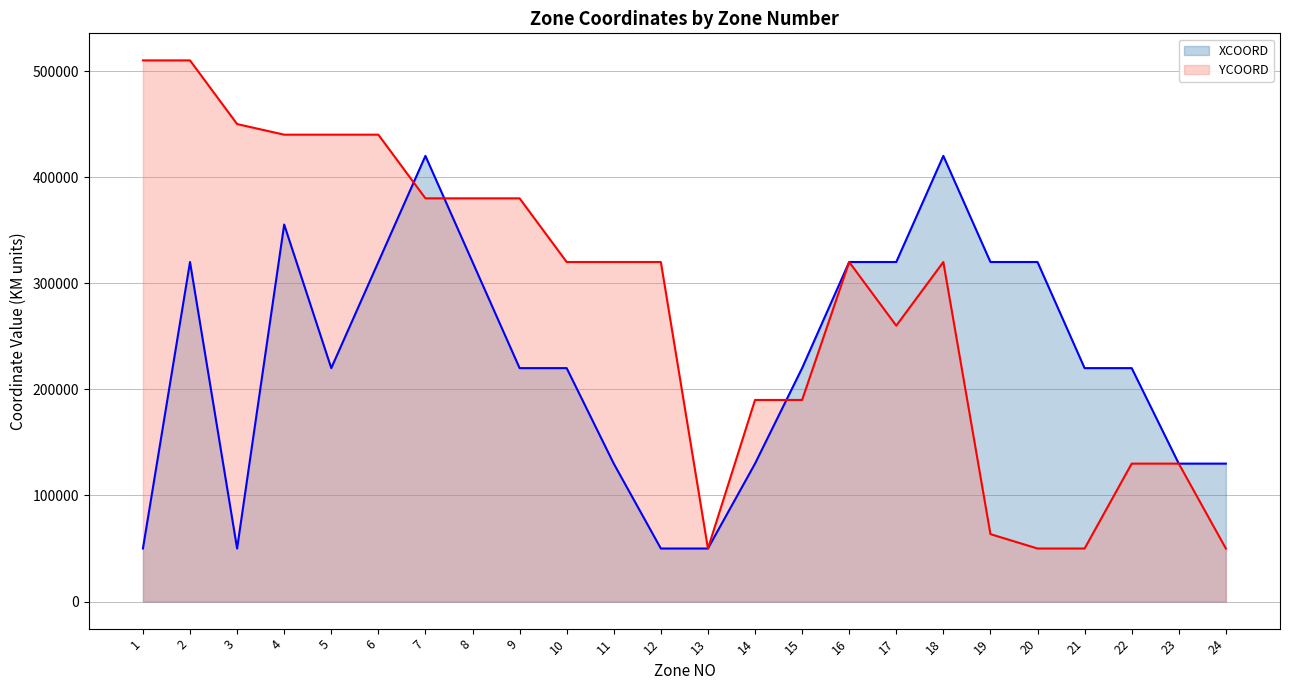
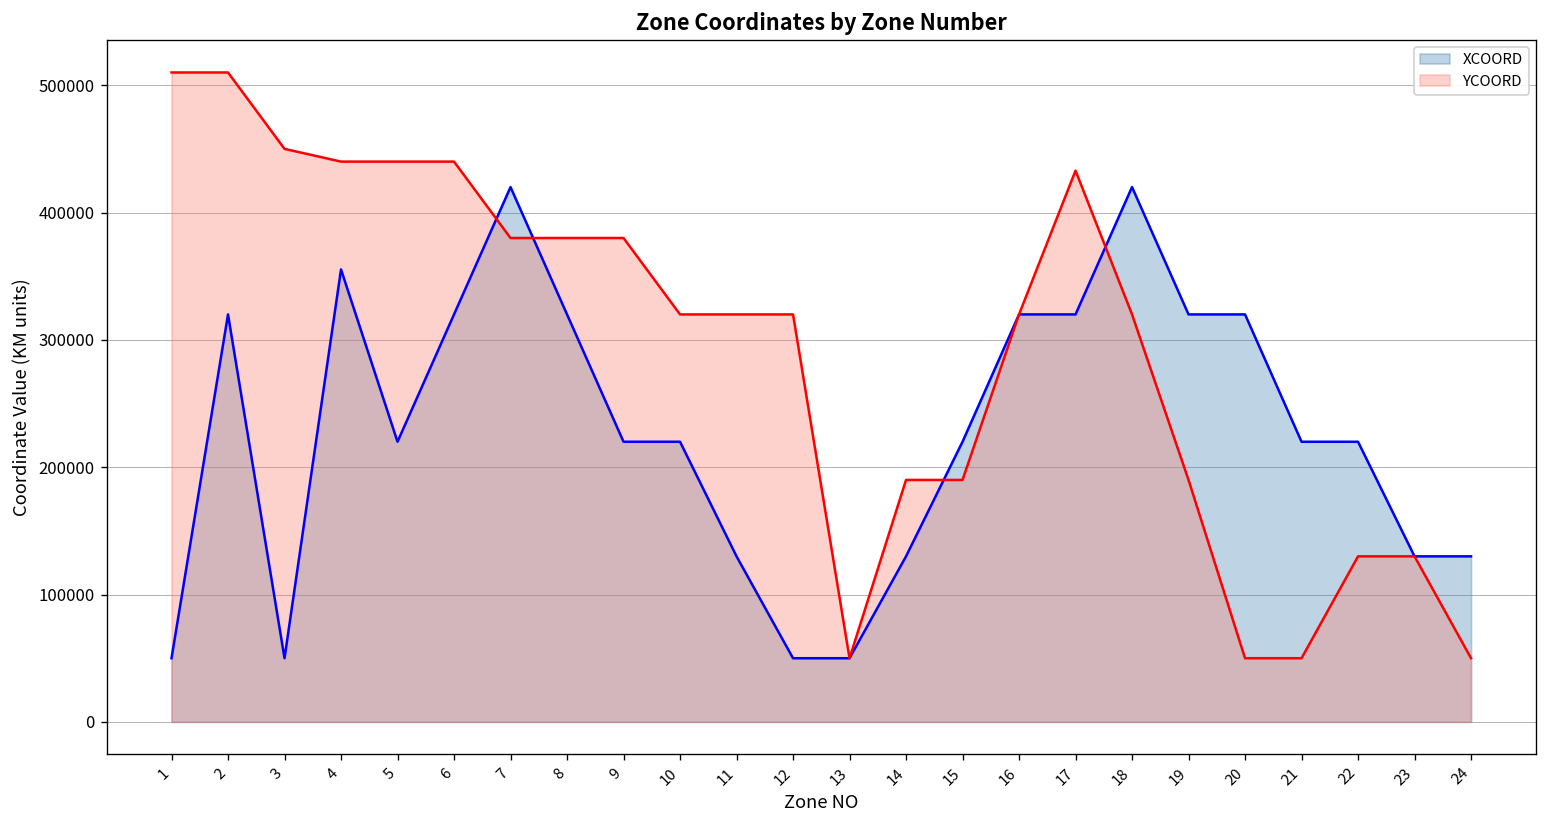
  {
    "XCOORD": {
      "1": 50000,
      "2": 320000,
      "3": 50000,
      "4": 355000,
      "5": 220000,
      "6": 320000,
      "7": 420000,
      "8": 320000,
      "9": 220000,
      "10": 220000,
      "11": 130000,
      "12": 50000,
      "14": 130000,
      "15": 220000,
      "17": 320000,
      "18": 420000,
      "19": 320000,
      "20": 320000,
      "21": 220000,
      "22": 220000,
      "24": 130000
    },
    "YCOORD": {
      "1": 510000,
      "2": 510000,
      "3": 450000,
      "4": 440000,
      "5": 440000,
      "6": 440000,
      "7": 380000,
      "8": 380000,
      "9": 380000,
      "10": 320000,
      "11": 320000,
      "12": 320000,
      "14": 190000,
      "15": 190000,
-     "17": 260000,
+     "17": 433000,
      "18": 320000,
-     "19": 64000,
+     "19": 190000,
      "20": 50000,
      "21": 50000,
      "22": 130000,
      "24": 50000
    }
  }
